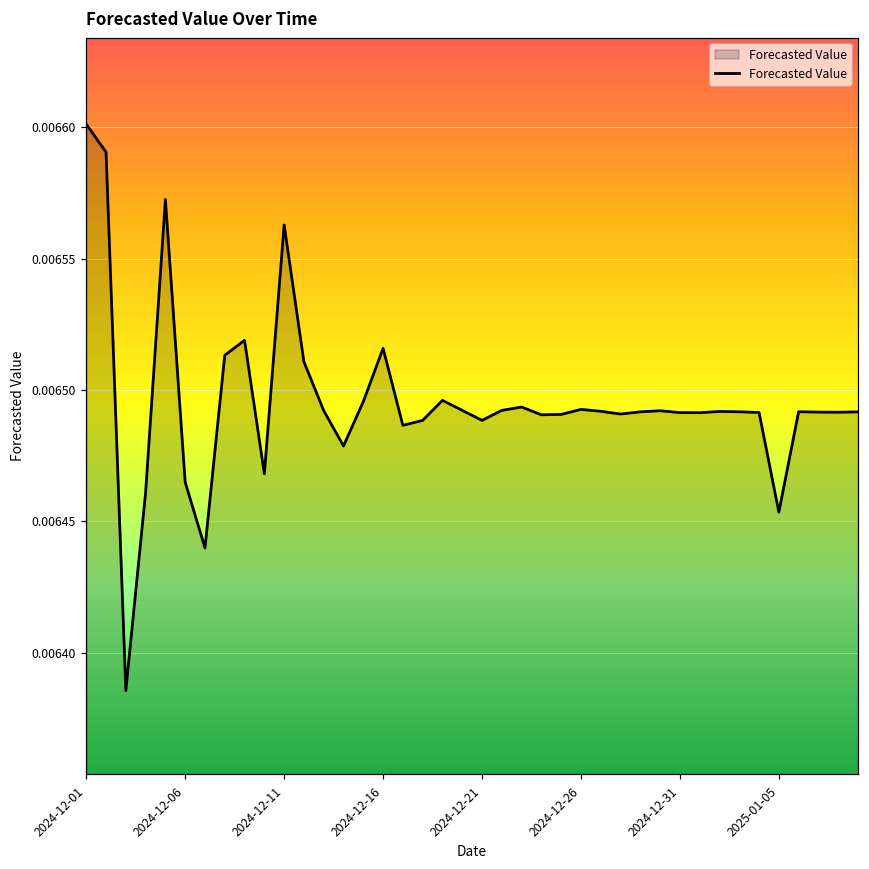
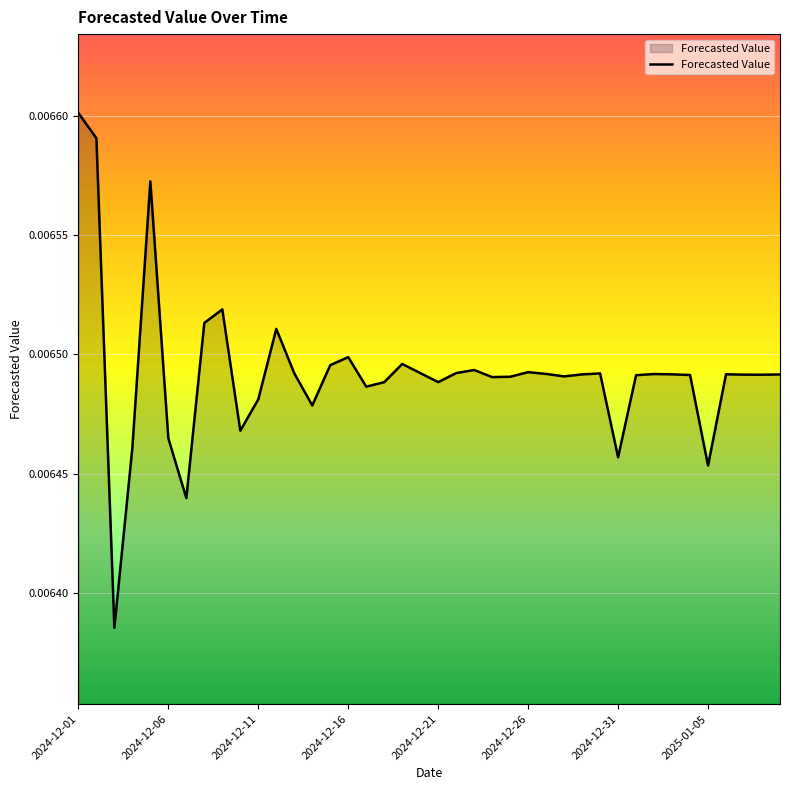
  {
    "2024-12-01": 0.006601,
    "2024-12-06": 0.006465,
-   "2024-12-11": 0.006563,
-   "2024-12-16": 0.006516,
+   "2024-12-11": 0.006481,
+   "2024-12-16": 0.006499,
    "2024-12-21": 0.006488,
    "2024-12-26": 0.006493,
-   "2024-12-31": 0.006491,
+   "2024-12-31": 0.006457,
    "2025-01-05": 0.006453
  }
